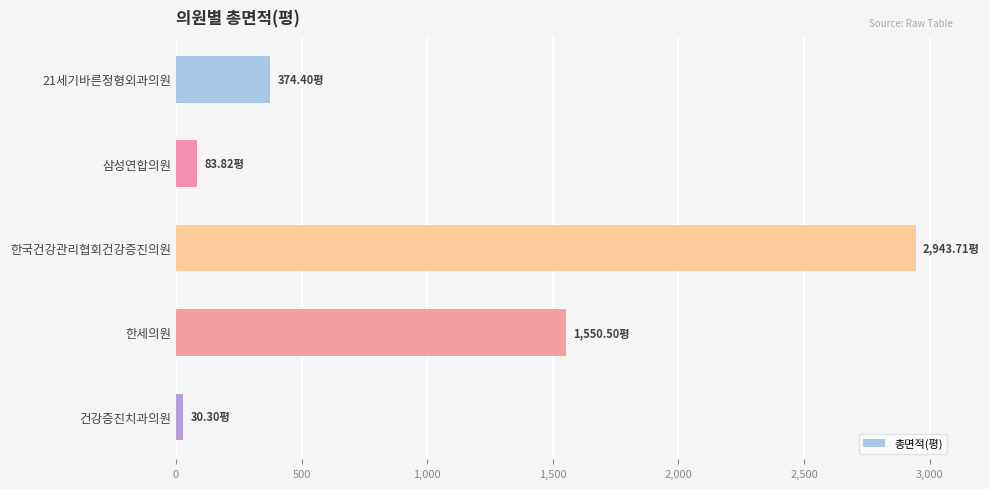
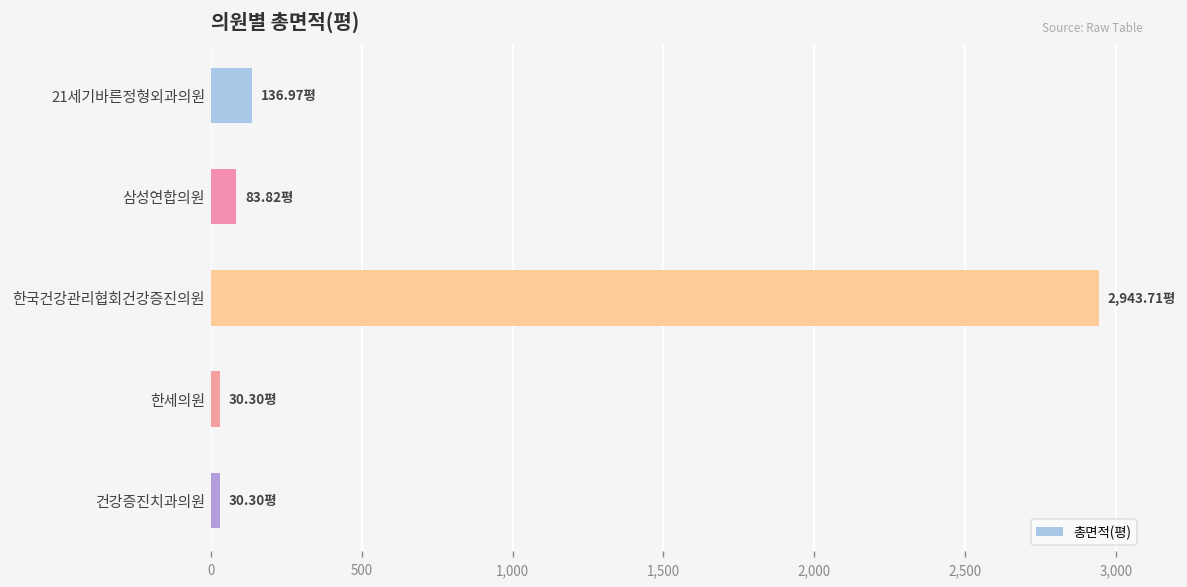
  {
-   "21세기바른정형외과의원": "374.40평",
+   "21세기바른정형외과의원": "136.97평",
    "삼성연합의원": "83.82평",
    "한국건강관리협회건강증진의원": "2,943.71평",
-   "한세의원": "1,550.50평",
+   "한세의원": "30.30평",
    "건강증진치과의원": "30.30평"
  }
